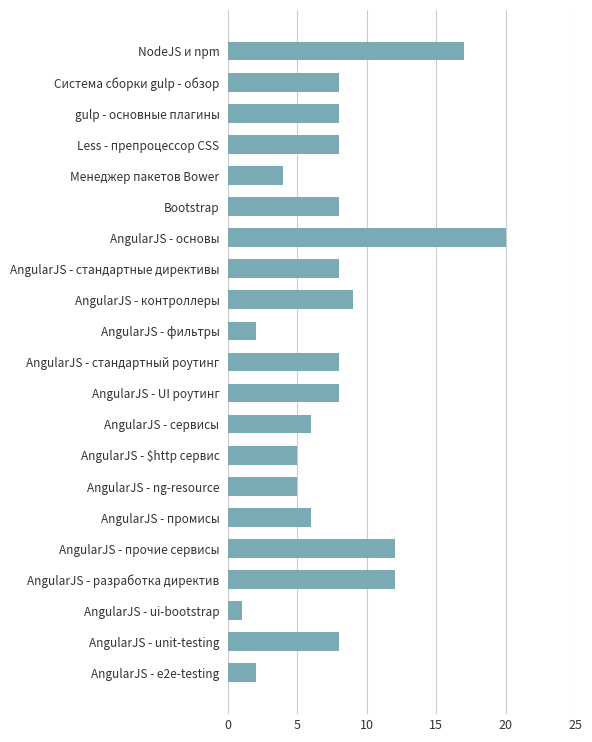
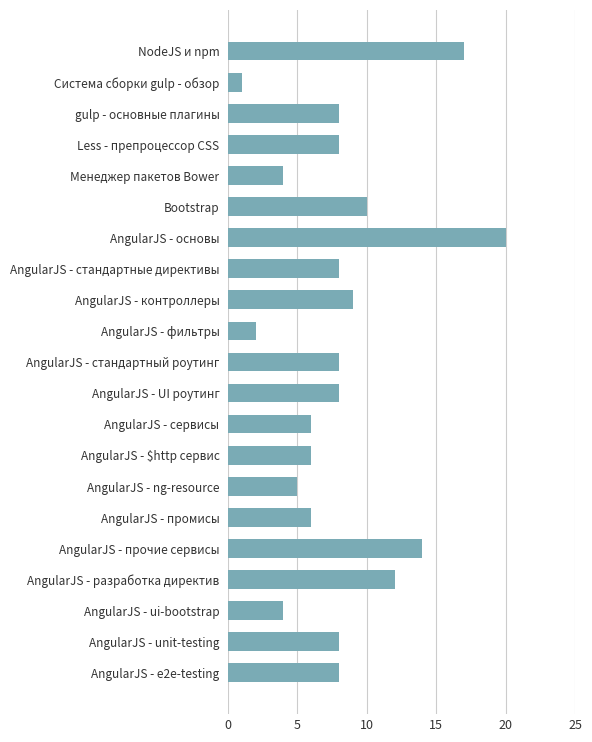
  {
    "NodeJS и npm": 17,
-   "Система сборки gulp - обзор": 8,
+   "Система сборки gulp - обзор": 1,
    "gulp - основные плагины": 8,
    "Less - препроцессор CSS": 8,
    "Менеджер пакетов Bower": 4,
-   "Bootstrap": 8,
+   "Bootstrap": 10,
    "AngularJS - основы": 20,
    "AngularJS - стандартные директивы": 8,
    "AngularJS - контроллеры": 9,
    "AngularJS - фильтры": 2,
    "AngularJS - стандартный роутинг": 8,
    "AngularJS - UI роутинг": 8,
    "AngularJS - сервисы": 6,
-   "AngularJS - $http сервис": 5,
+   "AngularJS - $http сервис": 6,
    "AngularJS - ng-resource": 5,
    "AngularJS - промисы": 6,
-   "AngularJS - прочие сервисы": 12,
+   "AngularJS - прочие сервисы": 14,
    "AngularJS - разработка директив": 12,
-   "AngularJS - ui-bootstrap": 1,
+   "AngularJS - ui-bootstrap": 4,
    "AngularJS - unit-testing": 8,
-   "AngularJS - e2e-testing": 2
+   "AngularJS - e2e-testing": 8
  }
